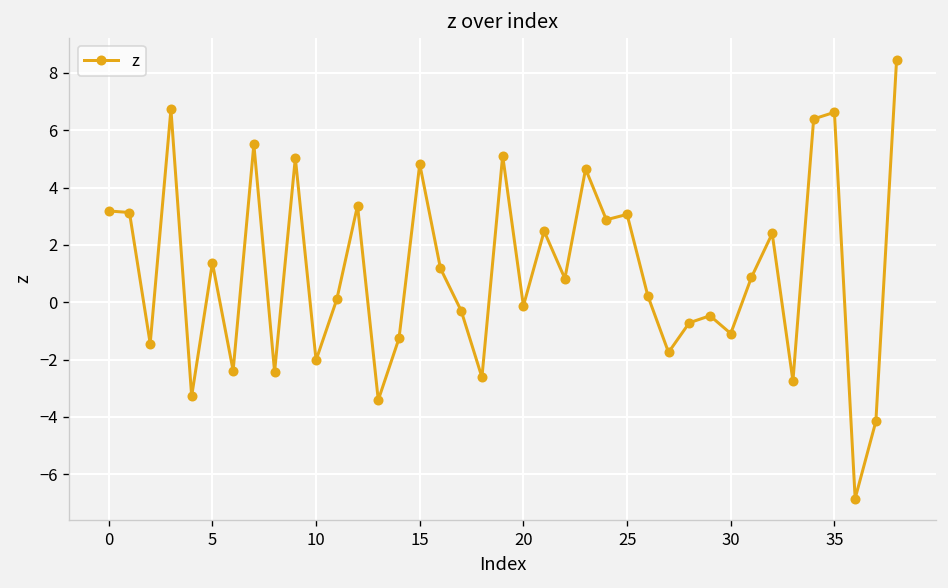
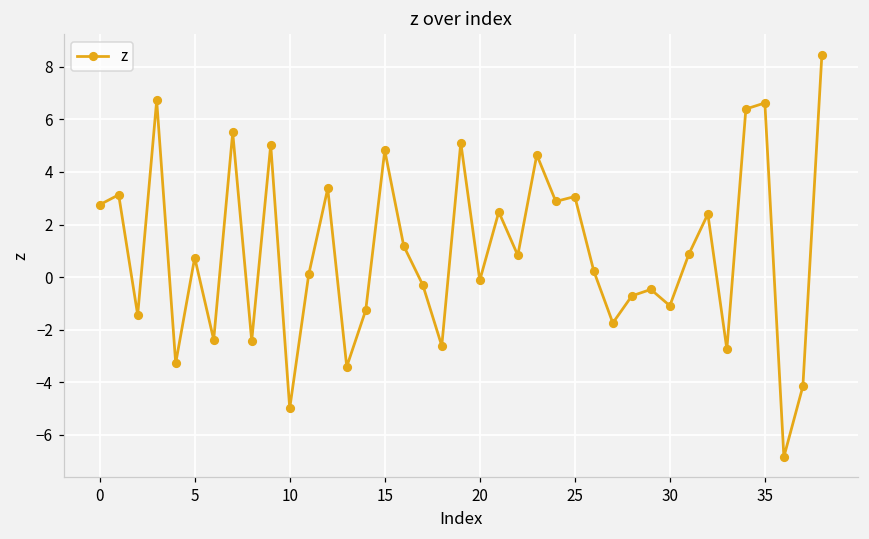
  {
-   "0": 3.2,
-   "5": 1.4,
-   "10": -2.0,
+   "0": 2.8,
+   "5": 0.7,
+   "10": -5.0,
    "15": 4.8,
    "20": -0.1,
    "25": 3.1,
    "30": -1.1,
    "35": 6.6
  }
